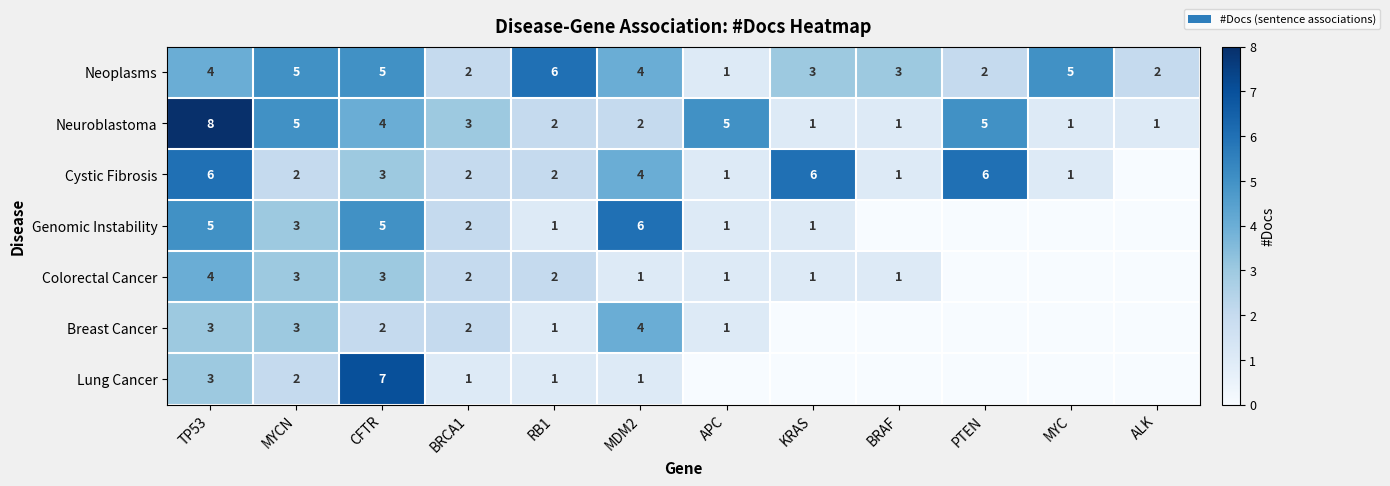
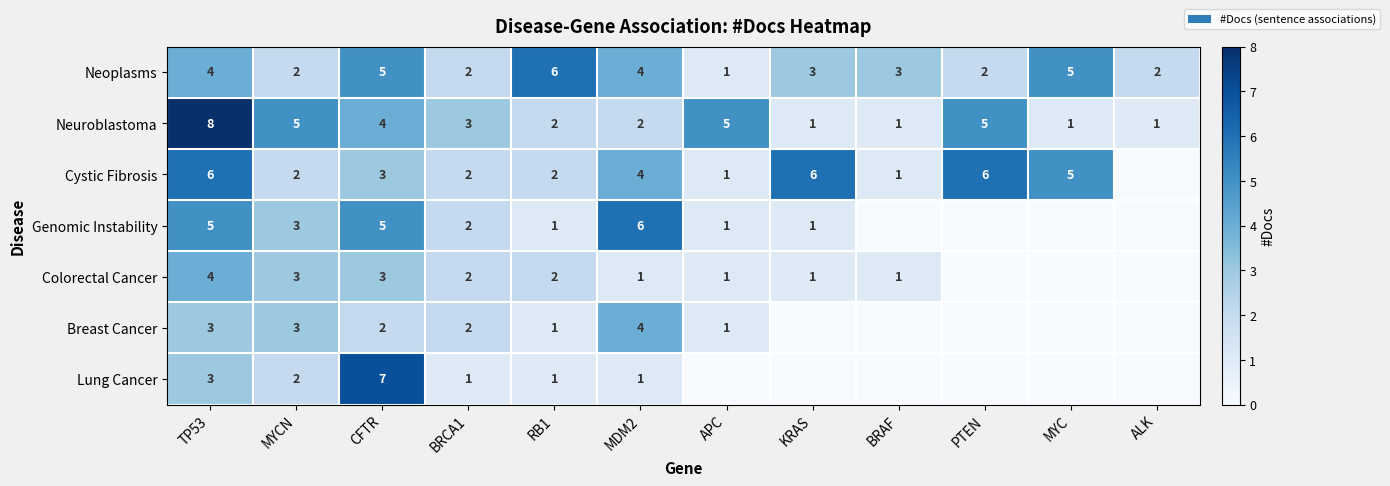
  {
    "Neoplasms": {
      "TP53": 4,
-     "MYCN": 5,
+     "MYCN": 2,
      "CFTR": 5,
      "BRCA1": 2,
      "RB1": 6,
      "MDM2": 4,
      "APC": 1,
      "KRAS": 3,
      "BRAF": 3,
      "PTEN": 2,
      "MYC": 5,
      "ALK": 2
    },
    "Neuroblastoma": {
      "TP53": 8,
      "MYCN": 5,
      "CFTR": 4,
      "BRCA1": 3,
      "RB1": 2,
      "MDM2": 2,
      "APC": 5,
      "KRAS": 1,
      "BRAF": 1,
      "PTEN": 5,
      "MYC": 1,
      "ALK": 1
    },
    "Cystic Fibrosis": {
      "TP53": 6,
      "MYCN": 2,
      "CFTR": 3,
      "BRCA1": 2,
      "RB1": 2,
      "MDM2": 4,
      "APC": 1,
      "KRAS": 6,
      "BRAF": 1,
      "PTEN": 6,
-     "MYC": 1
+     "MYC": 5
    },
    "Genomic Instability": {
      "TP53": 5,
      "MYCN": 3,
      "CFTR": 5,
      "BRCA1": 2,
      "RB1": 1,
      "MDM2": 6,
      "APC": 1,
      "KRAS": 1
    },
    "Colorectal Cancer": {
      "TP53": 4,
      "MYCN": 3,
      "CFTR": 3,
      "BRCA1": 2,
      "RB1": 2,
      "MDM2": 1,
      "APC": 1,
      "KRAS": 1,
      "BRAF": 1
    },
    "Breast Cancer": {
      "TP53": 3,
      "MYCN": 3,
      "CFTR": 2,
      "BRCA1": 2,
      "RB1": 1,
      "MDM2": 4,
      "APC": 1
    },
    "Lung Cancer": {
      "TP53": 3,
      "MYCN": 2,
      "CFTR": 7,
      "BRCA1": 1,
      "RB1": 1,
      "MDM2": 1
    }
  }
